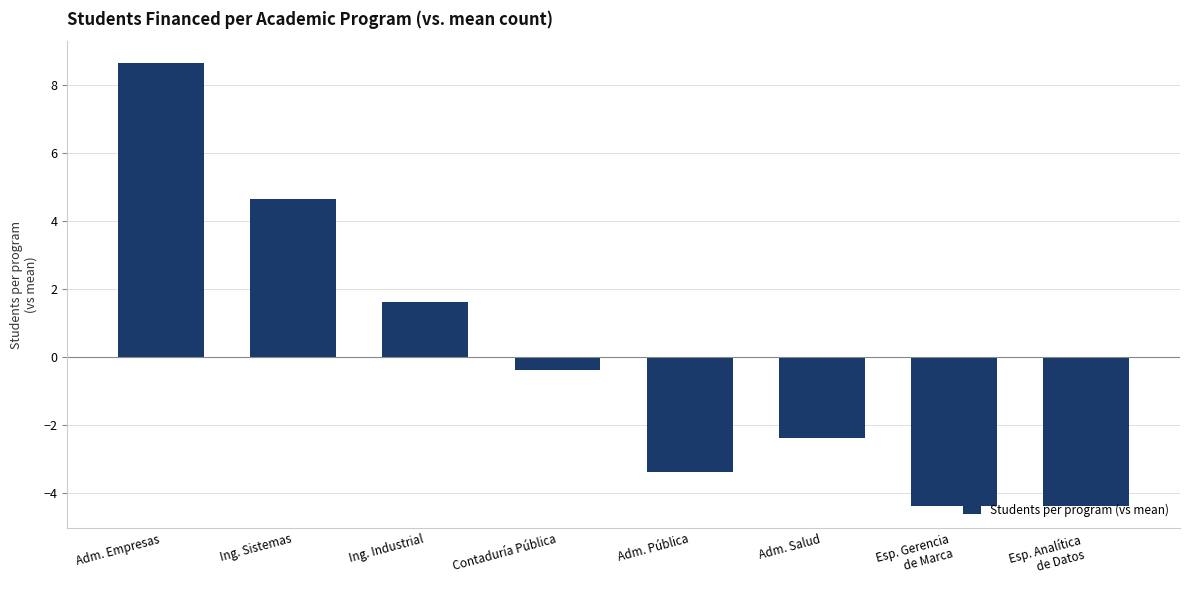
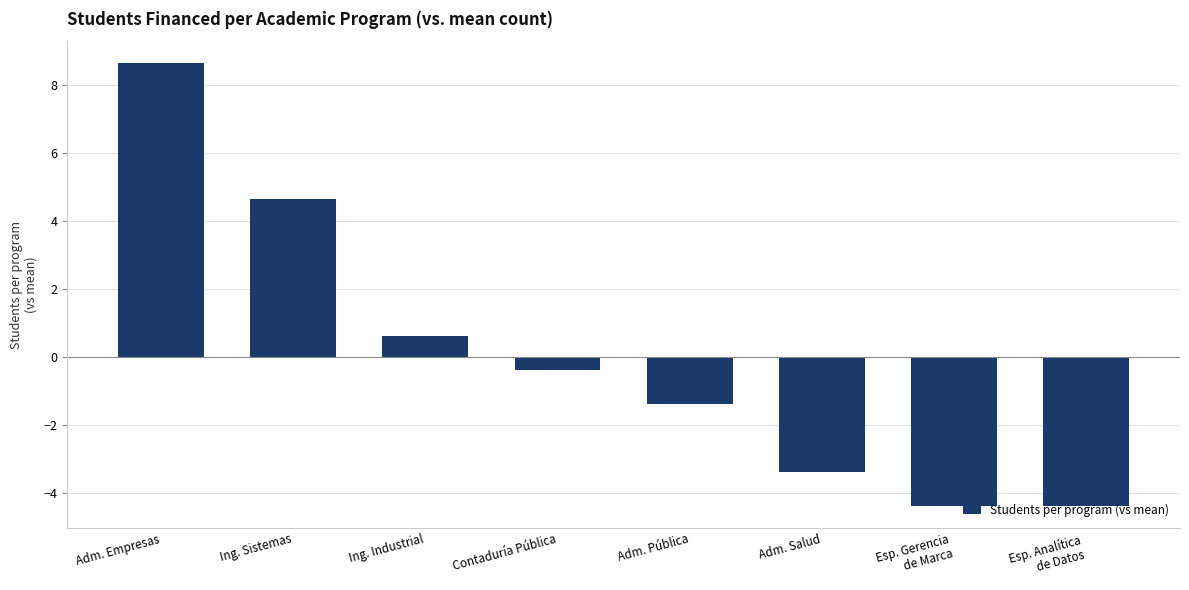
  {
    "Adm. Empresas": 8.6,
    "Ing. Sistemas": 4.6,
-   "Ing. Industrial": 1.6,
+   "Ing. Industrial": 0.6,
    "Contaduría Pública": -0.4,
-   "Adm. Pública": -3.4,
-   "Adm. Salud": -2.4,
+   "Adm. Pública": -1.4,
+   "Adm. Salud": -3.4,
    "Esp. Gerencia de Marca": -4.4,
    "Esp. Analítica de Datos": -4.4
  }
